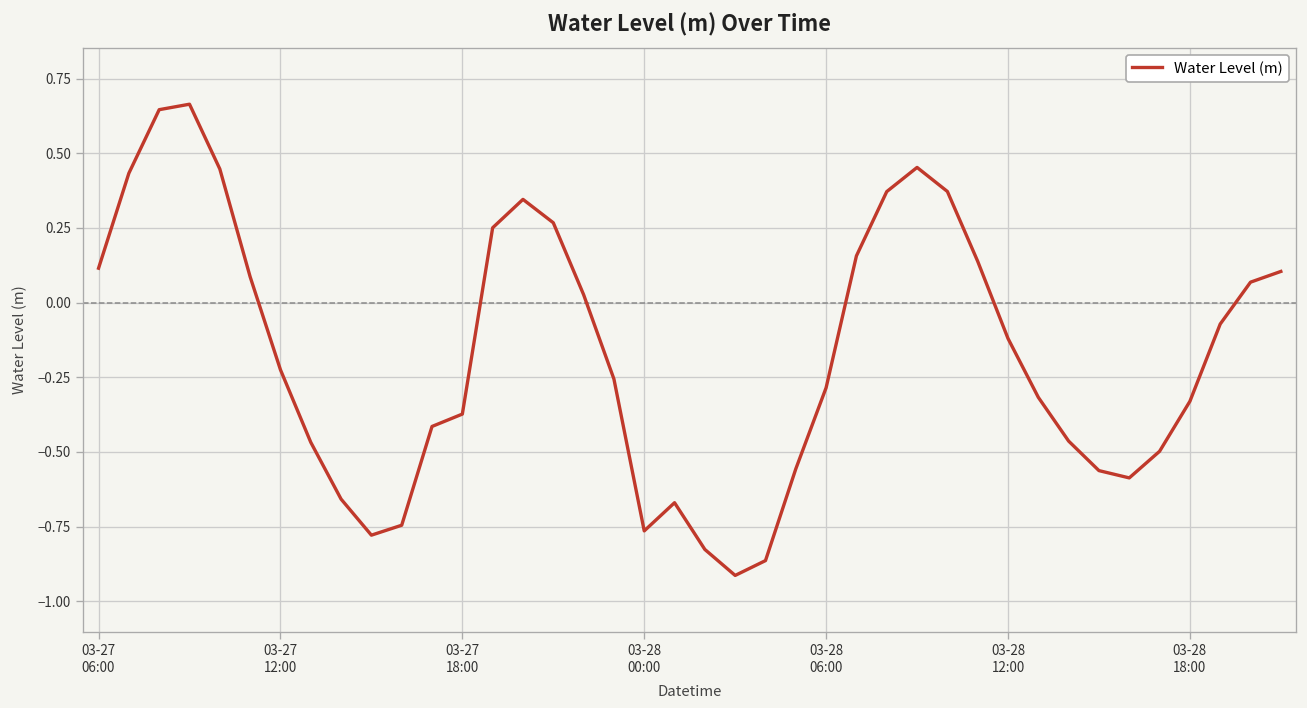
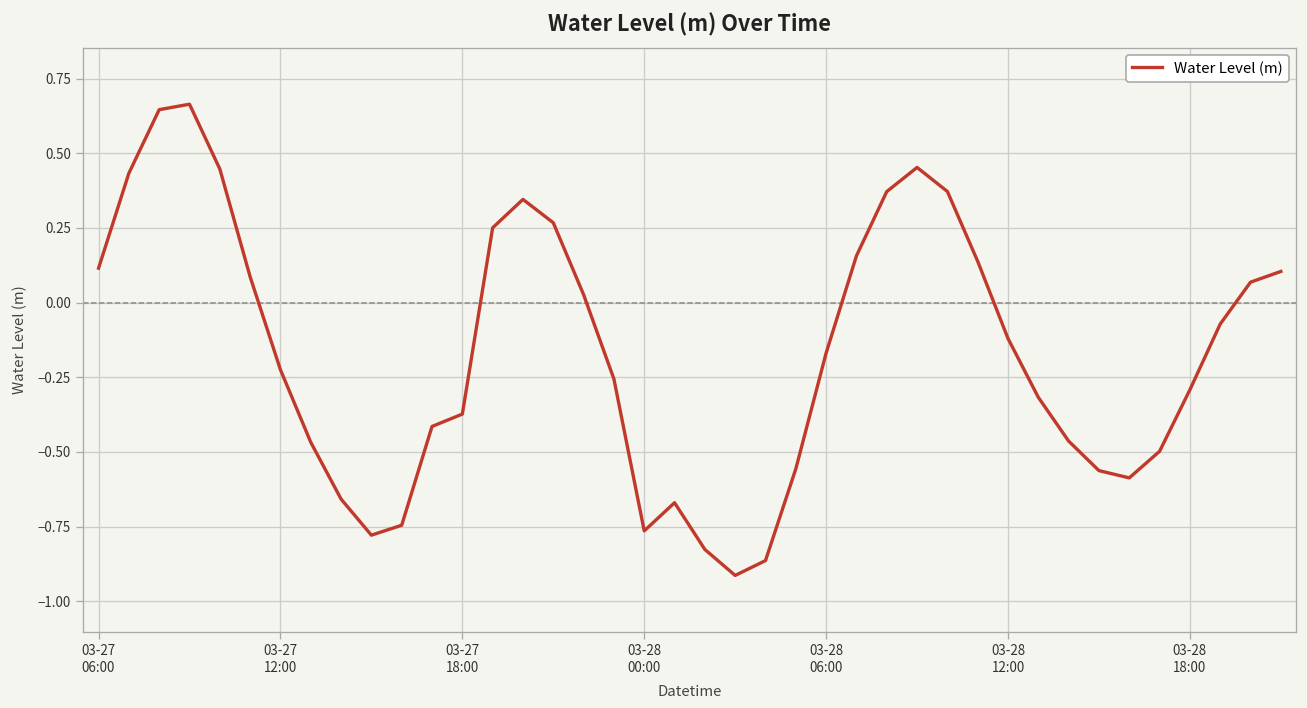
  {
    "03-27 06:00": 0.12,
    "03-27 12:00": -0.22,
    "03-27 18:00": -0.37,
    "03-28 00:00": -0.76,
-   "03-28 06:00": -0.28,
+   "03-28 06:00": -0.17,
    "03-28 12:00": -0.12,
-   "03-28 18:00": -0.33
+   "03-28 18:00": -0.29
  }
